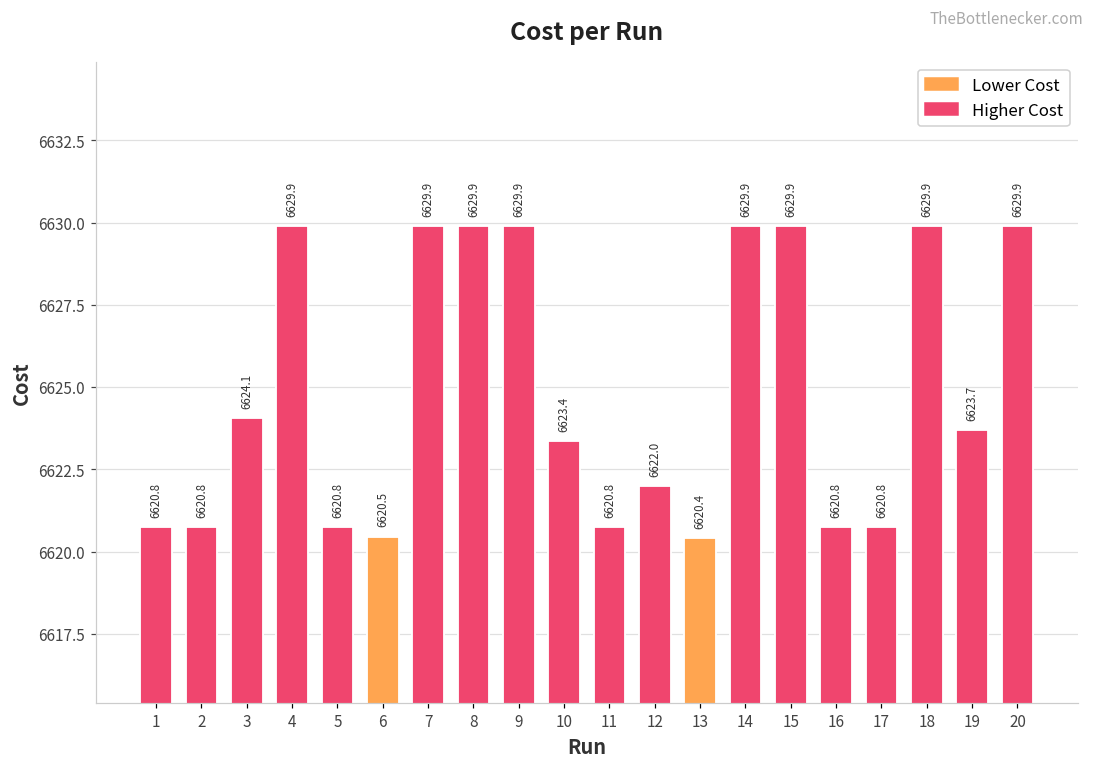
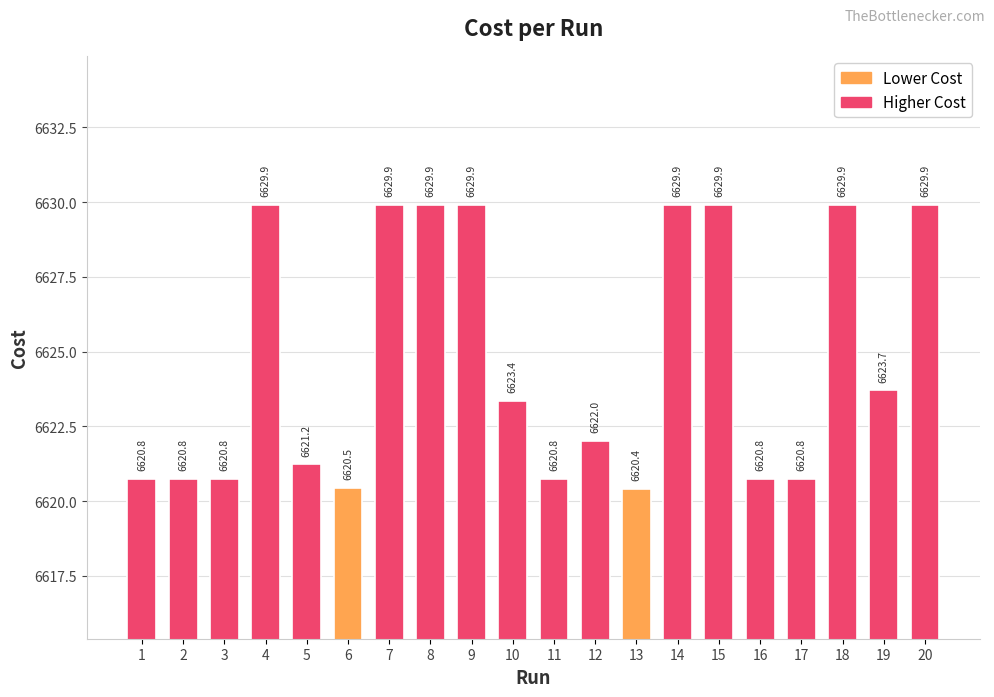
  {
    "1": 6620.8,
    "2": 6620.8,
-   "3": 6624.1,
+   "3": 6620.8,
    "4": 6629.9,
-   "5": 6620.8,
+   "5": 6621.2,
    "6": 6620.5,
    "7": 6629.9,
    "8": 6629.9,
    "9": 6629.9,
    "10": 6623.4,
    "11": 6620.8,
    "12": 6622.0,
    "13": 6620.4,
    "14": 6629.9,
    "15": 6629.9,
    "16": 6620.8,
    "17": 6620.8,
    "18": 6629.9,
    "19": 6623.7,
    "20": 6629.9
  }
